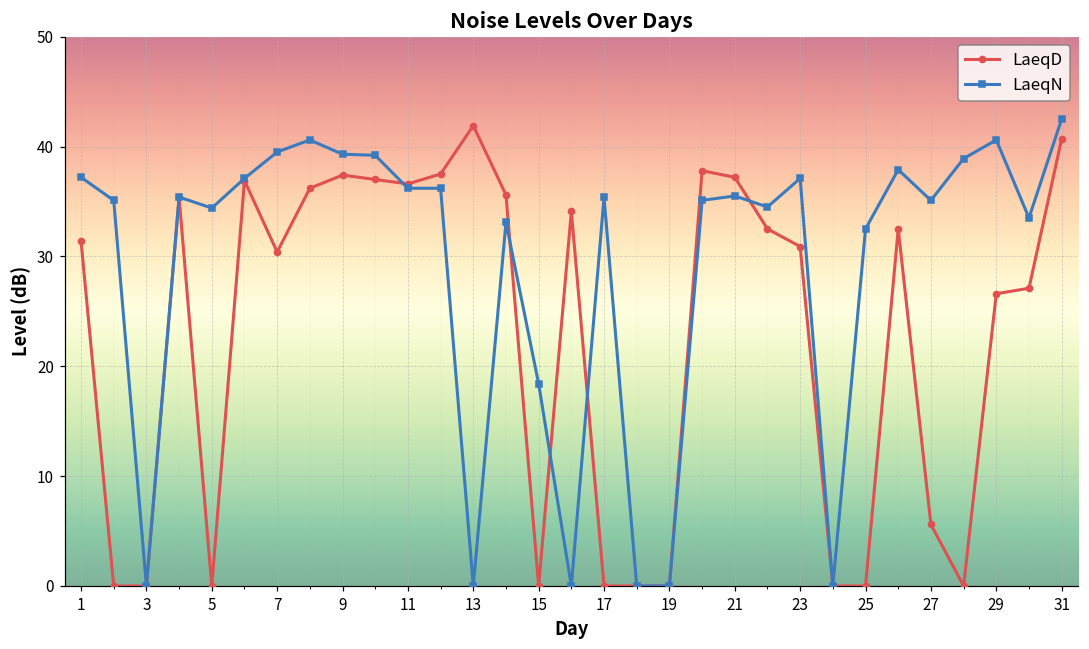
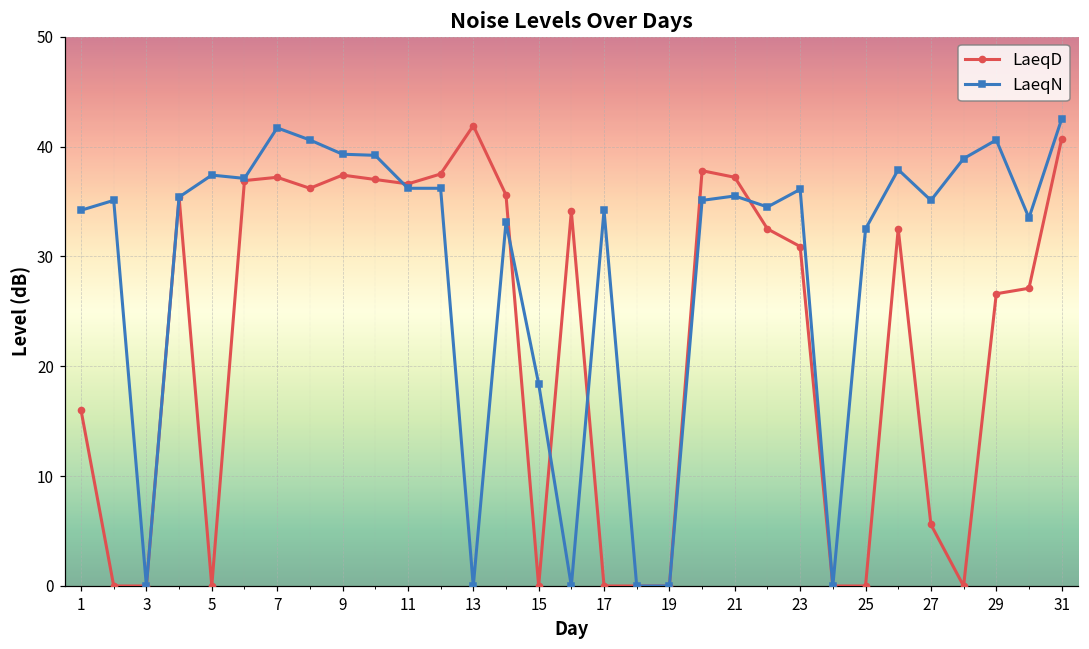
  {
    "LaeqD": {
-     "1": 31,
+     "1": 16,
      "5": 0,
-     "7": 30,
+     "7": 37,
      "9": 37,
      "11": 37,
      "13": 42,
      "15": 0,
      "17": 0,
      "21": 37,
      "23": 31,
      "25": 0,
      "27": 6,
      "29": 27,
      "31": 41
    },
    "LaeqN": {
-     "1": 37,
-     "5": 34,
-     "7": 40,
+     "1": 34,
+     "5": 37,
+     "7": 42,
      "9": 39,
      "11": 36,
      "13": 0,
      "15": 18,
-     "17": 35,
+     "17": 34,
      "21": 36,
-     "23": 37,
+     "23": 36,
      "25": 33,
      "27": 35,
      "29": 41,
      "31": 43
    }
  }
